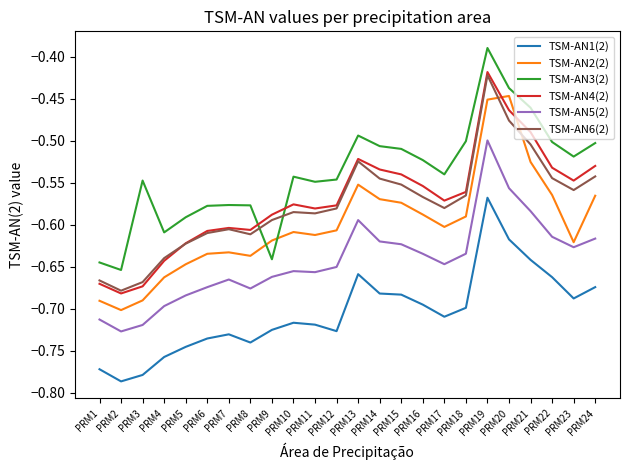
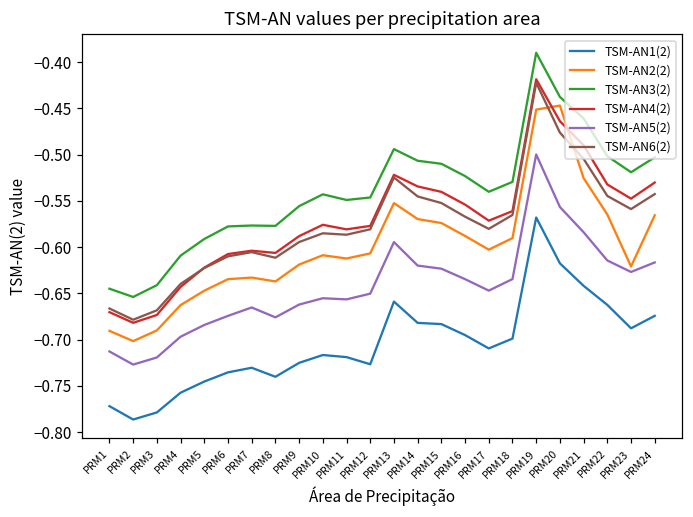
  {
    "TSM-AN1(2)": {
      "PRM1": -0.77,
      "PRM2": -0.79,
      "PRM3": -0.78,
      "PRM4": -0.76,
      "PRM5": -0.75,
      "PRM6": -0.74,
      "PRM7": -0.73,
      "PRM8": -0.74,
      "PRM9": -0.73,
      "PRM10": -0.72,
      "PRM11": -0.72,
      "PRM12": -0.73,
      "PRM13": -0.66,
      "PRM14": -0.68,
      "PRM15": -0.68,
      "PRM16": -0.70,
      "PRM17": -0.71,
      "PRM18": -0.70,
      "PRM19": -0.57,
      "PRM20": -0.62,
      "PRM21": -0.64,
      "PRM22": -0.66,
      "PRM23": -0.69,
      "PRM24": -0.67
    },
    "TSM-AN2(2)": {
      "PRM1": -0.69,
      "PRM2": -0.70,
      "PRM3": -0.69,
      "PRM4": -0.66,
      "PRM5": -0.65,
      "PRM6": -0.63,
      "PRM7": -0.63,
      "PRM8": -0.64,
      "PRM9": -0.62,
      "PRM10": -0.61,
      "PRM11": -0.61,
      "PRM12": -0.61,
      "PRM13": -0.55,
      "PRM14": -0.57,
      "PRM15": -0.57,
      "PRM16": -0.59,
      "PRM17": -0.60,
      "PRM18": -0.59,
      "PRM19": -0.45,
      "PRM20": -0.45,
      "PRM21": -0.53,
      "PRM22": -0.56,
      "PRM23": -0.62,
      "PRM24": -0.57
    },
    "TSM-AN3(2)": {
      "PRM1": -0.64,
      "PRM2": -0.65,
-     "PRM3": -0.55,
+     "PRM3": -0.64,
      "PRM4": -0.61,
      "PRM5": -0.59,
      "PRM6": -0.58,
      "PRM7": -0.58,
      "PRM8": -0.58,
-     "PRM9": -0.64,
+     "PRM9": -0.56,
      "PRM10": -0.54,
      "PRM11": -0.55,
      "PRM12": -0.55,
      "PRM13": -0.49,
      "PRM14": -0.51,
      "PRM15": -0.51,
      "PRM16": -0.52,
      "PRM17": -0.54,
-     "PRM18": -0.50,
+     "PRM18": -0.53,
      "PRM19": -0.39,
      "PRM20": -0.44,
      "PRM22": -0.50,
      "PRM23": -0.52,
      "PRM24": -0.50
    },
    "TSM-AN4(2)": {
      "PRM1": -0.67,
      "PRM2": -0.68,
      "PRM3": -0.67,
      "PRM4": -0.64,
      "PRM8": -0.61,
      "PRM9": -0.59,
      "PRM10": -0.58,
      "PRM11": -0.58,
      "PRM12": -0.58,
      "PRM14": -0.53,
      "PRM15": -0.54,
      "PRM16": -0.55,
      "PRM17": -0.57,
      "PRM18": -0.56,
      "PRM19": -0.42,
      "PRM20": -0.46,
      "PRM22": -0.53,
      "PRM23": -0.55,
      "PRM24": -0.53
    },
    "TSM-AN5(2)": {
      "PRM1": -0.71,
      "PRM2": -0.73,
      "PRM3": -0.72,
      "PRM4": -0.70,
      "PRM5": -0.68,
      "PRM6": -0.67,
      "PRM7": -0.67,
      "PRM8": -0.68,
      "PRM9": -0.66,
      "PRM10": -0.66,
      "PRM11": -0.66,
      "PRM12": -0.65,
      "PRM13": -0.59,
      "PRM14": -0.62,
      "PRM15": -0.62,
      "PRM16": -0.63,
      "PRM17": -0.65,
      "PRM18": -0.63,
      "PRM19": -0.50,
      "PRM20": -0.56,
      "PRM21": -0.58,
      "PRM22": -0.61,
      "PRM23": -0.63,
      "PRM24": -0.62
    },
    "TSM-AN6(2)": {
      "PRM1": -0.67,
      "PRM2": -0.68,
      "PRM3": -0.67,
      "PRM4": -0.64,
      "PRM8": -0.61,
      "PRM9": -0.59,
      "PRM10": -0.58,
      "PRM11": -0.59,
      "PRM12": -0.58,
      "PRM14": -0.55,
      "PRM15": -0.55,
      "PRM16": -0.57,
      "PRM17": -0.58,
      "PRM18": -0.57,
      "PRM19": -0.42,
      "PRM20": -0.48,
      "PRM21": -0.50,
      "PRM22": -0.54,
      "PRM23": -0.56,
      "PRM24": -0.54
    }
  }
